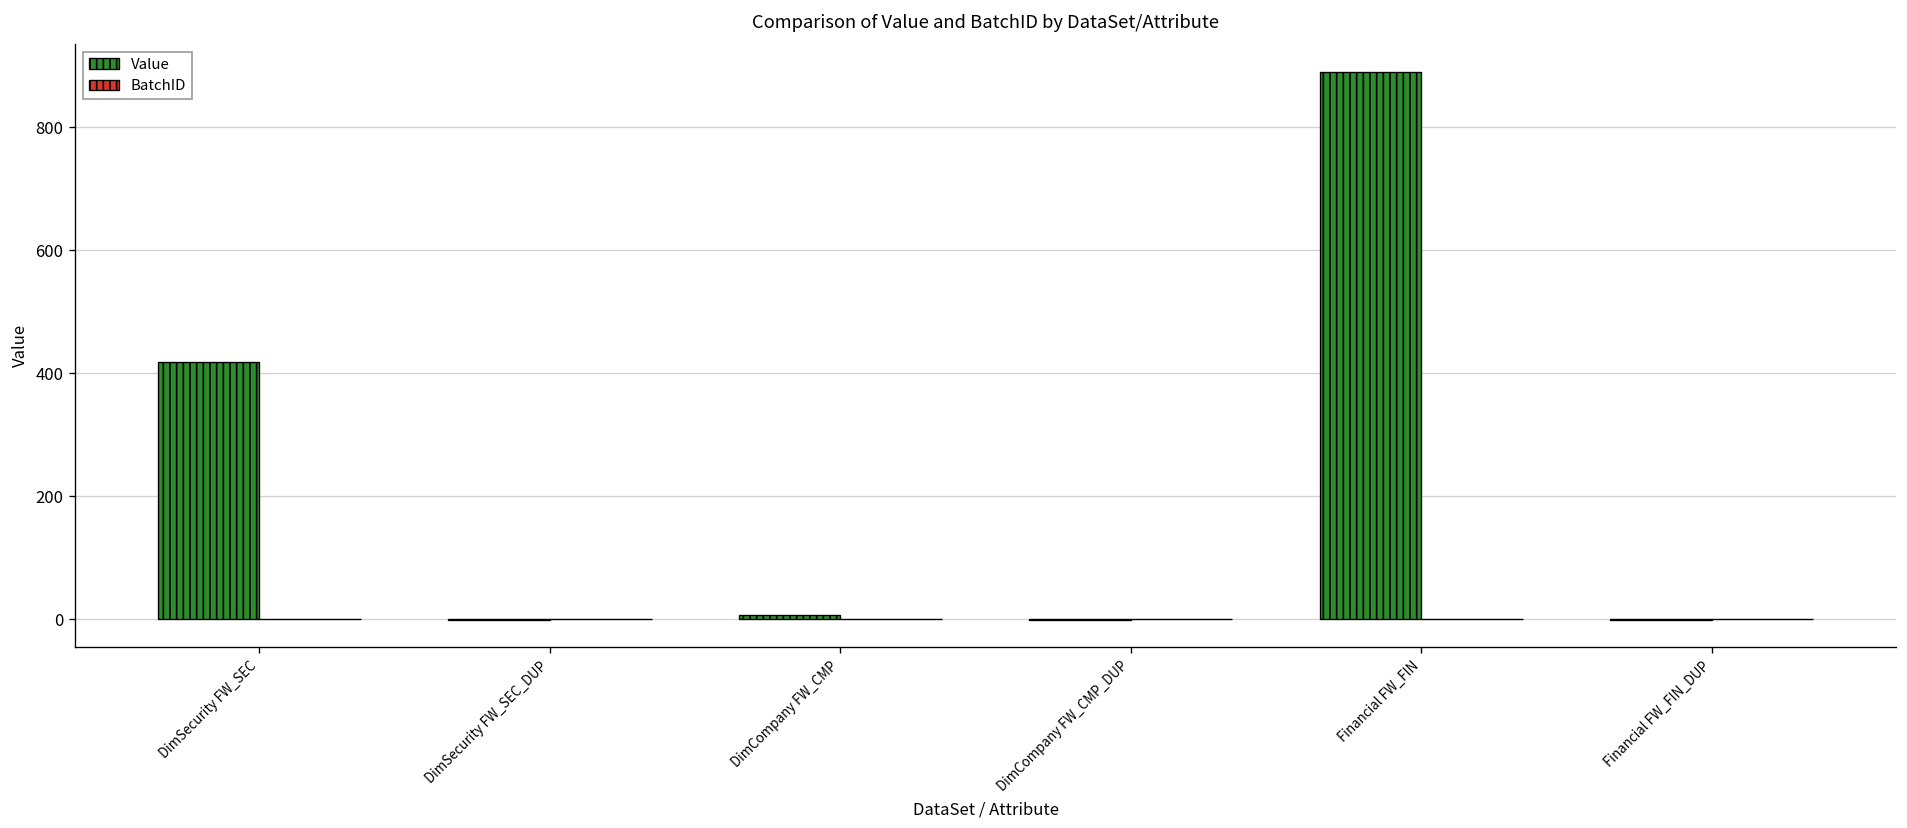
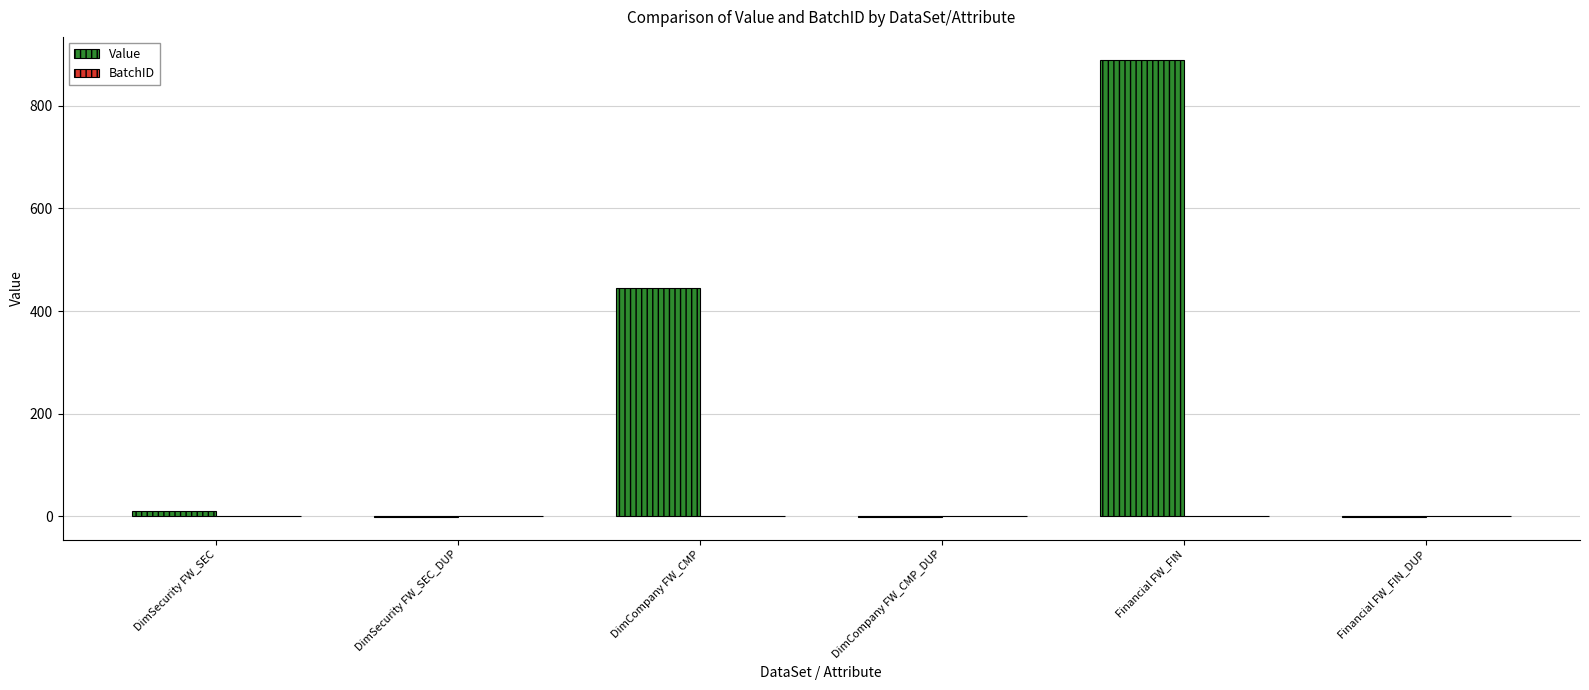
  {
    "Value": {
-     "DimSecurity FW_SEC": 420,
-     "DimCompany FW_CMP": 10,
+     "DimSecurity FW_SEC": 10,
+     "DimCompany FW_CMP": 450,
      "Financial FW_FIN": 890
    }
  }
